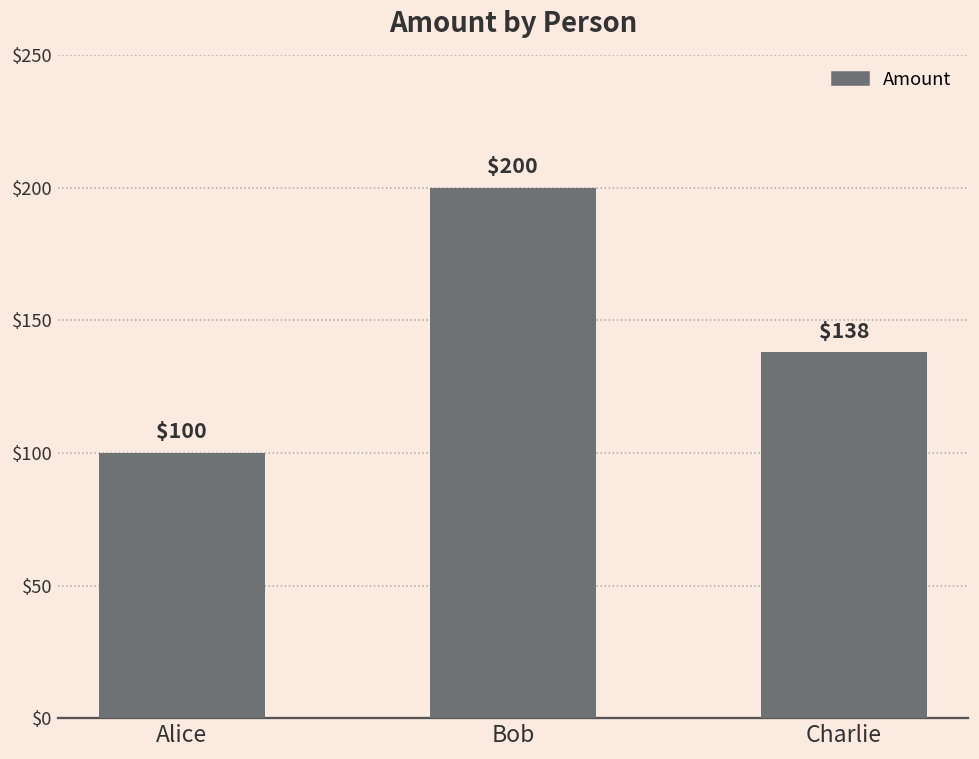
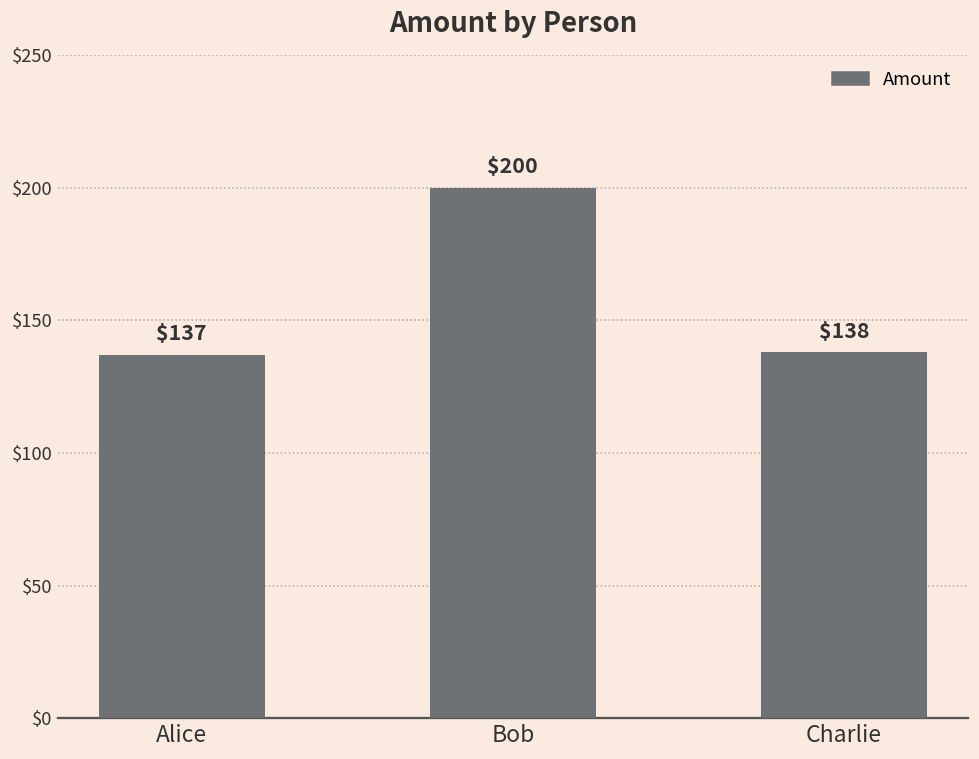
  {
-   "Alice": "$100",
+   "Alice": "$137",
    "Bob": "$200",
    "Charlie": "$138"
  }
